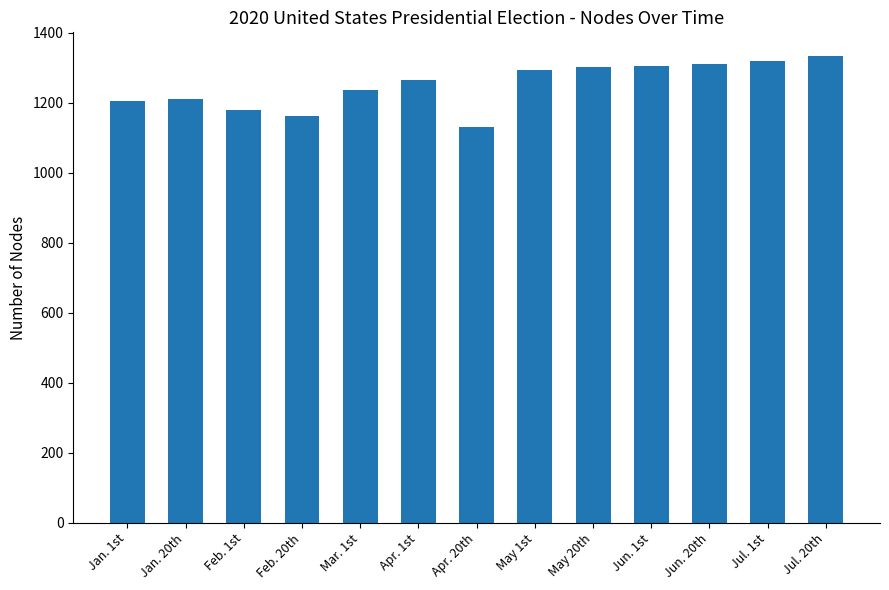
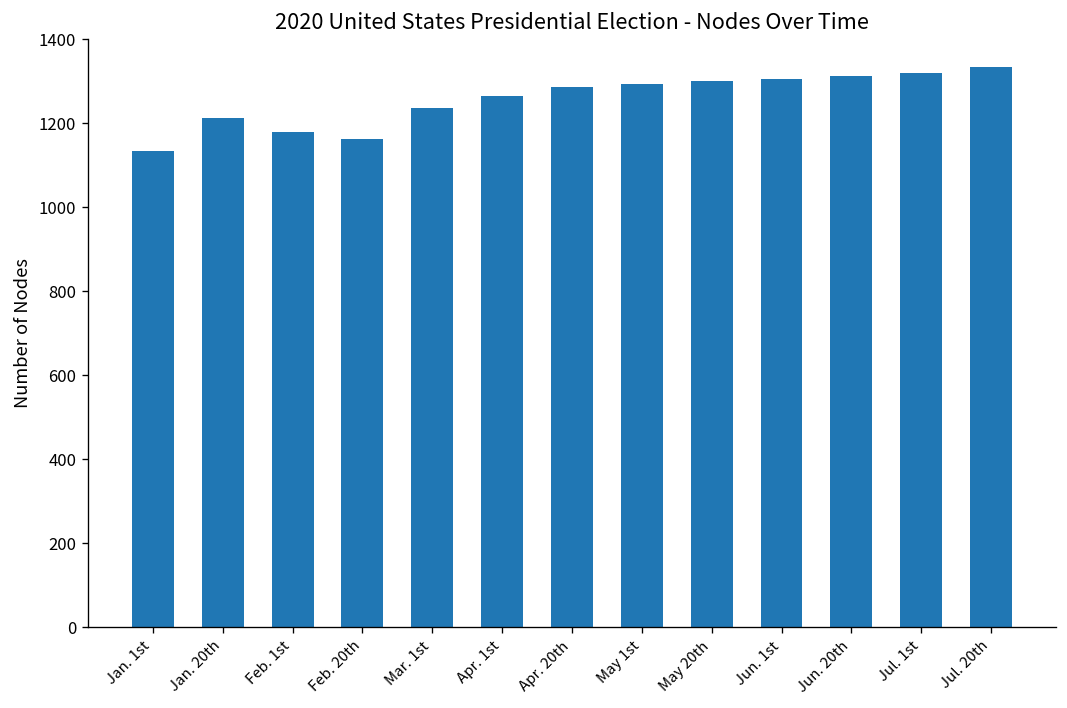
  {
-   "Jan. 1st": 1200,
+   "Jan. 1st": 1130,
    "Jan. 20th": 1210,
    "Feb. 1st": 1180,
    "Feb. 20th": 1160,
    "Mar. 1st": 1240,
    "Apr. 1st": 1260,
-   "Apr. 20th": 1130,
+   "Apr. 20th": 1290,
    "May 1st": 1290,
    "May 20th": 1300,
    "Jun. 1st": 1300,
    "Jun. 20th": 1310,
    "Jul. 1st": 1320,
    "Jul. 20th": 1330
  }
